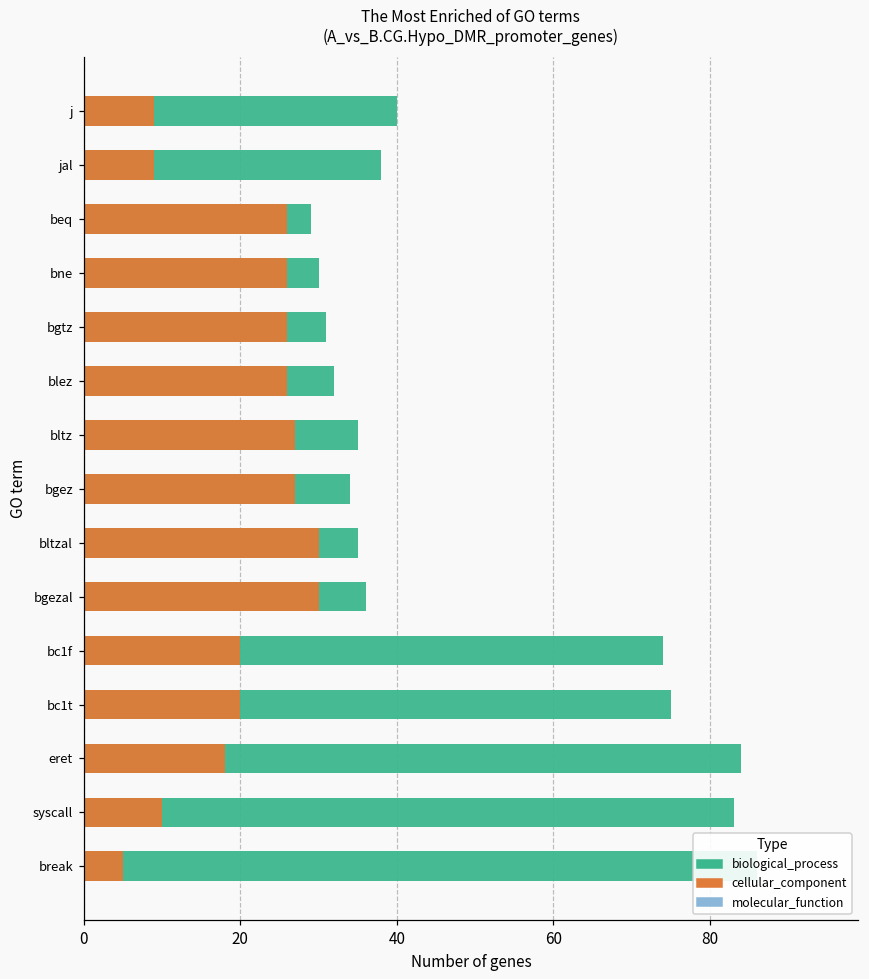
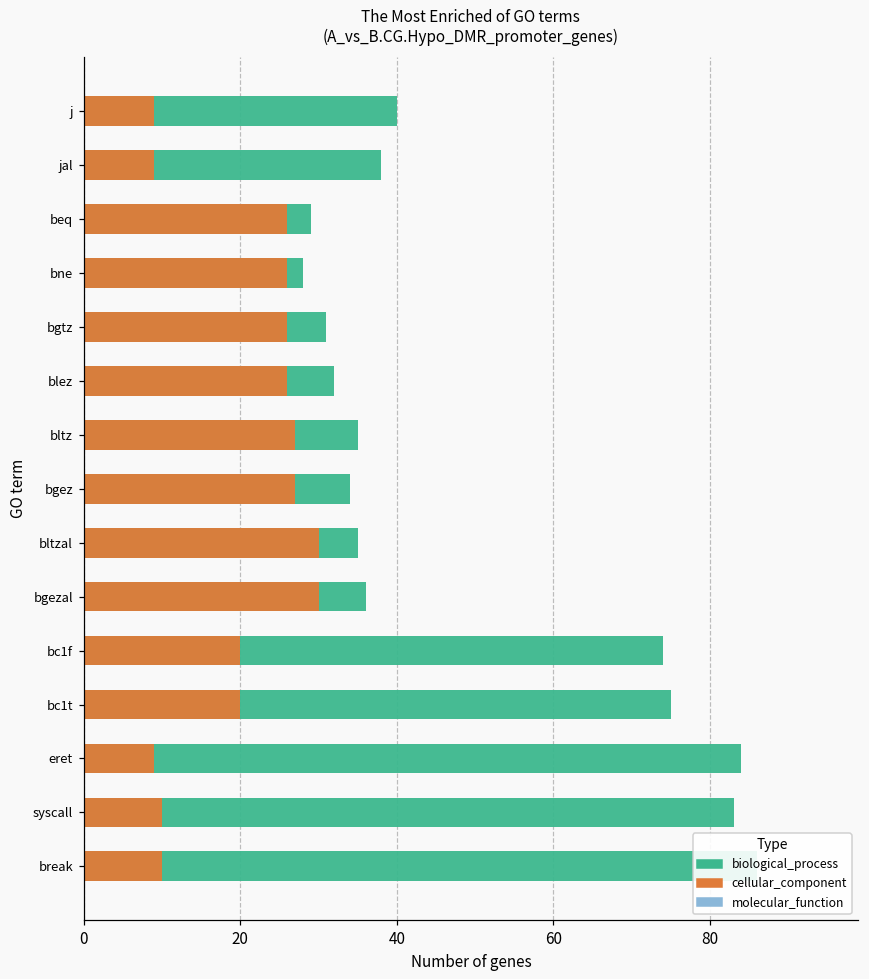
  {
    "biological_process": {
      "j": 40,
      "jal": 38,
      "beq": 29,
-     "bne": 30,
+     "bne": 28,
      "bgtz": 31,
      "blez": 32,
      "bltz": 35,
      "bgez": 34,
      "bltzal": 35,
      "bgezal": 36,
      "bc1f": 74,
      "bc1t": 75,
      "eret": 84,
      "syscall": 83
    },
    "cellular_component": {
-     "eret": 18,
-     "break": 5
+     "eret": 9,
+     "break": 10
    }
  }
